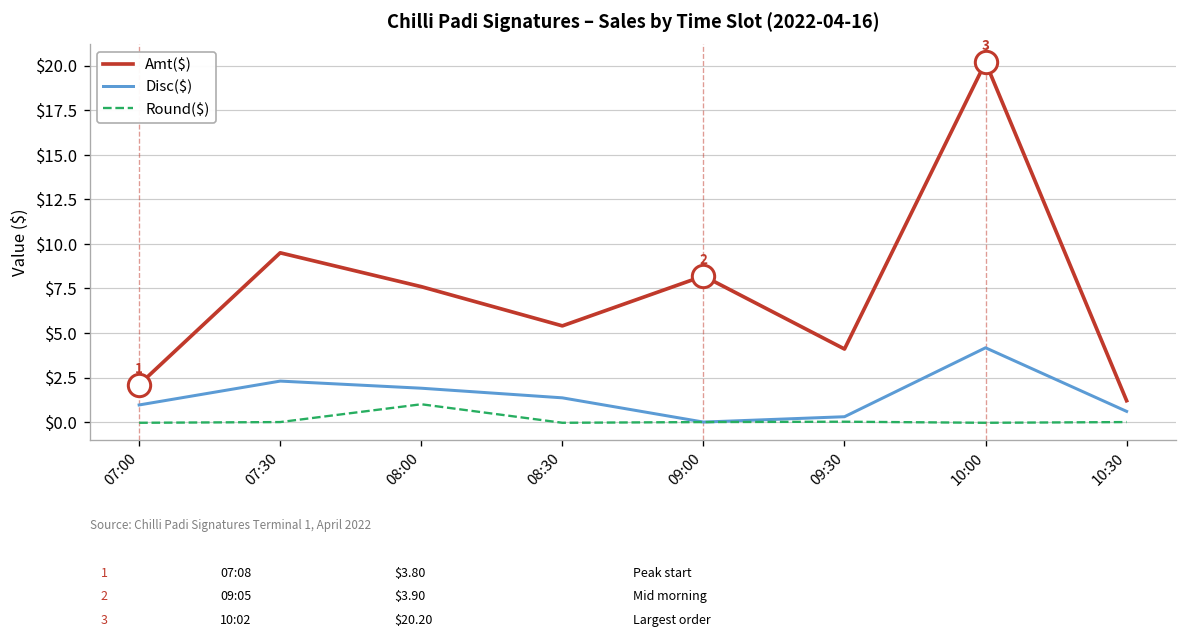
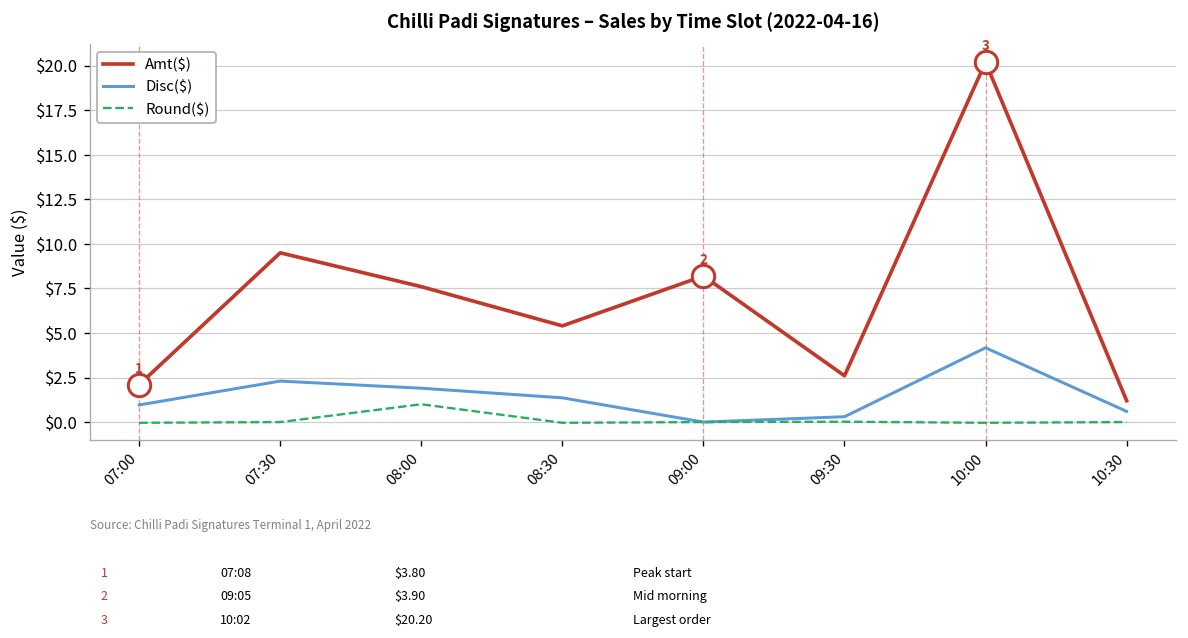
  {
    "Amt($)": {
      "07:30": "$9.5",
      "08:00": "$7.6",
      "08:30": "$5.4",
-     "09:30": "$4.1",
+     "09:30": "$2.6",
      "10:30": "$1.2"
    },
    "Disc($)": {
      "07:00": "1"
    },
    "Round($)": {
      "07:00": "$0.0",
      "07:30": "$0.0",
      "08:00": "$1.0",
      "08:30": "$0.0",
      "09:30": "$0.0",
      "10:00": "$0.0",
      "10:30": "$0.0"
    }
  }
